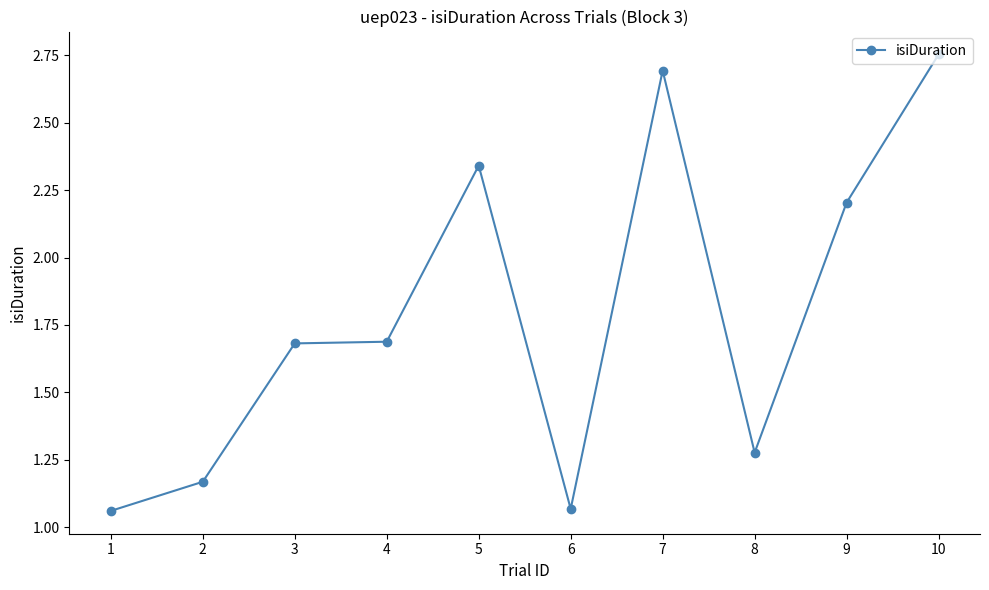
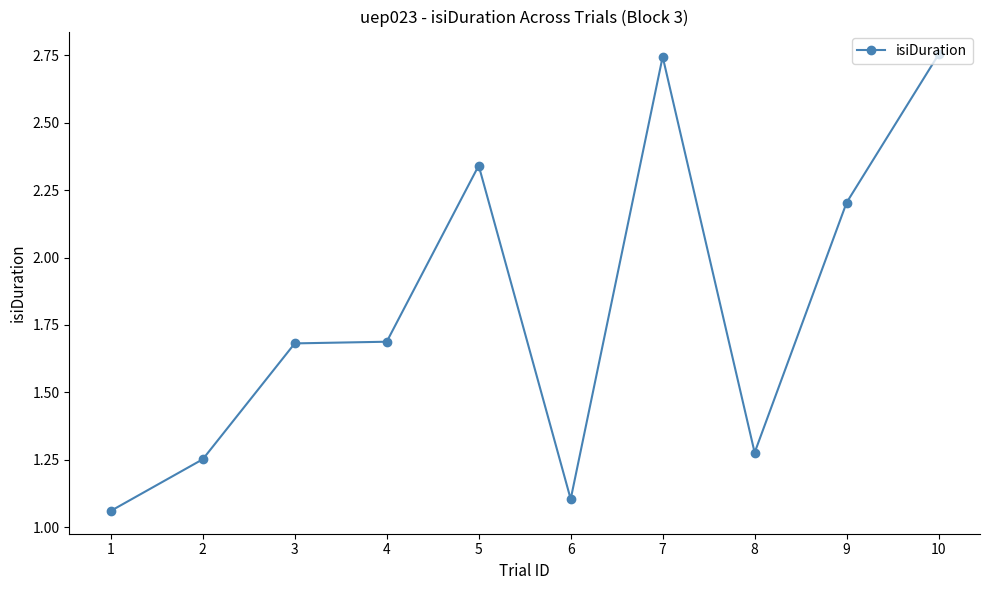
  {
    "1": 1.06,
-   "2": 1.17,
+   "2": 1.25,
    "3": 1.68,
    "4": 1.69,
    "5": 2.34,
-   "6": 1.07,
-   "7": 2.69,
+   "6": 1.10,
+   "7": 2.75,
    "8": 1.28,
    "9": 2.20
  }
